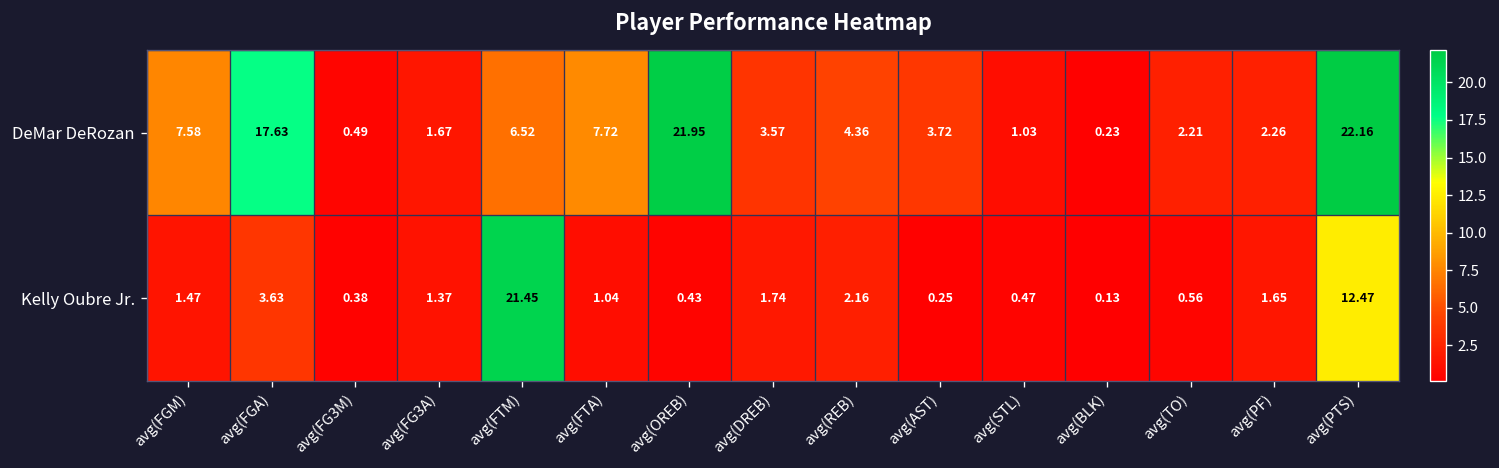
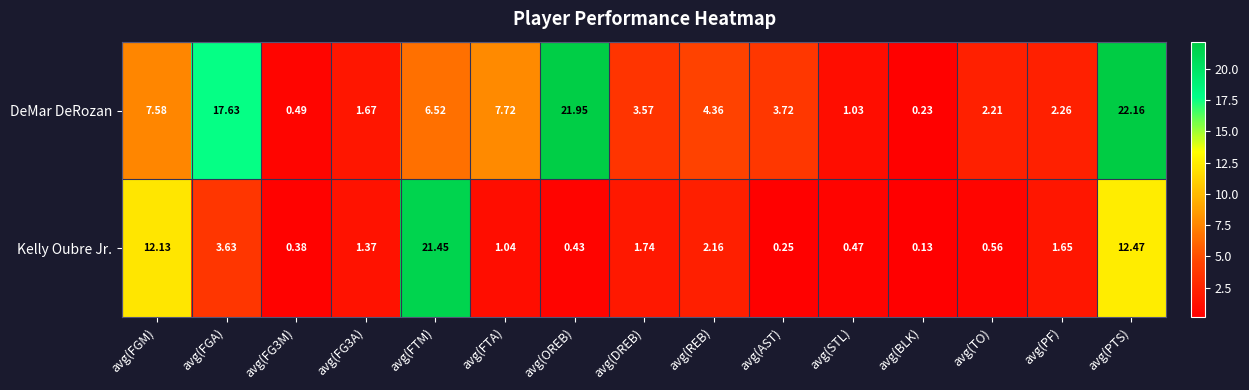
  {
    "DeMar DeRozan": {
      "avg(FGM)": 7.58,
      "avg(FGA)": 17.63,
      "avg(FG3M)": 0.49,
      "avg(FG3A)": 1.67,
      "avg(FTM)": 6.52,
      "avg(FTA)": 7.72,
      "avg(OREB)": 21.95,
      "avg(DREB)": 3.57,
      "avg(REB)": 4.36,
      "avg(AST)": 3.72,
      "avg(STL)": 1.03,
      "avg(BLK)": 0.23,
      "avg(TO)": 2.21,
      "avg(PF)": 2.26,
      "avg(PTS)": 22.16
    },
    "Kelly Oubre Jr.": {
-     "avg(FGM)": 1.47,
+     "avg(FGM)": 12.13,
      "avg(FGA)": 3.63,
      "avg(FG3M)": 0.38,
      "avg(FG3A)": 1.37,
      "avg(FTM)": 21.45,
      "avg(FTA)": 1.04,
      "avg(OREB)": 0.43,
      "avg(DREB)": 1.74,
      "avg(REB)": 2.16,
      "avg(AST)": 0.25,
      "avg(STL)": 0.47,
      "avg(BLK)": 0.13,
      "avg(TO)": 0.56,
      "avg(PF)": 1.65,
      "avg(PTS)": 12.47
    }
  }
